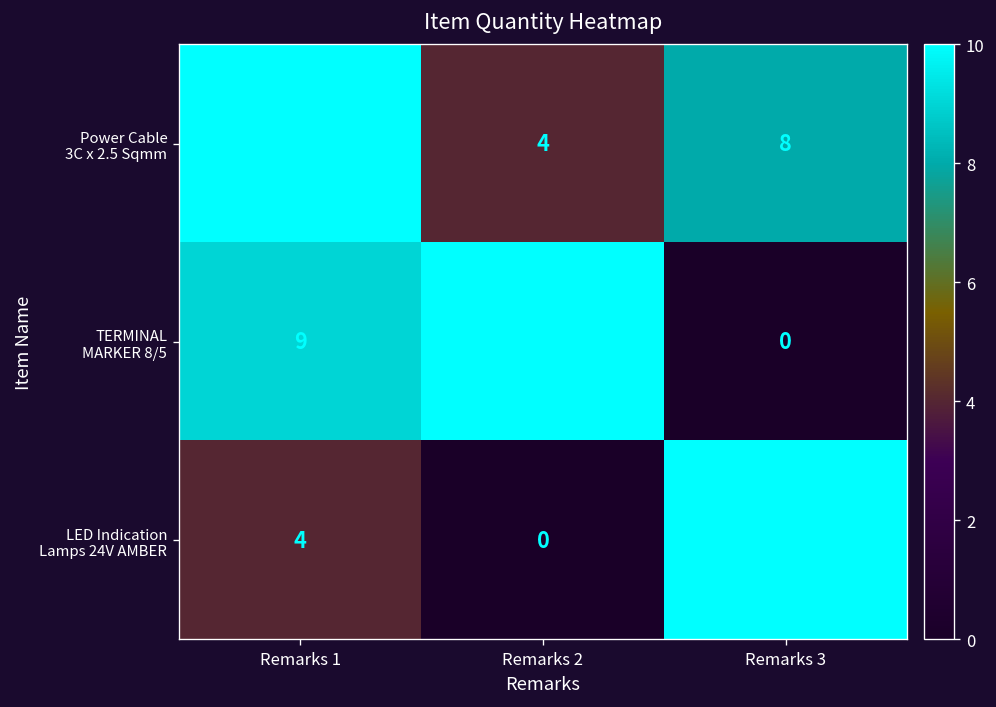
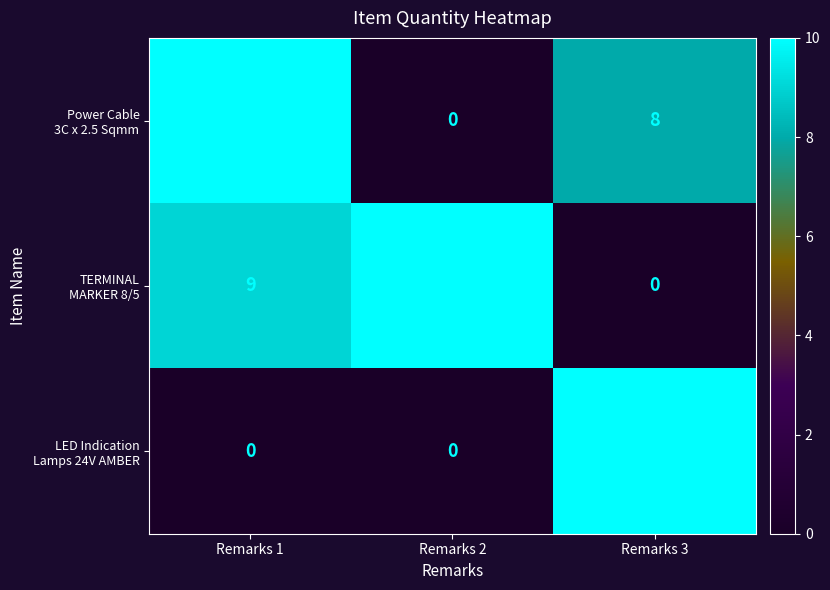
  {
    "Power Cable 3C x 2.5 Sqmm": {
-     "Remarks 2": 4,
+     "Remarks 2": 0,
      "Remarks 3": 8
    },
    "TERMINAL MARKER 8/5": {
      "Remarks 3": 0
    },
    "LED Indication Lamps 24V AMBER": {
-     "Remarks 1": 4,
+     "Remarks 1": 0,
      "Remarks 2": 0
    }
  }
